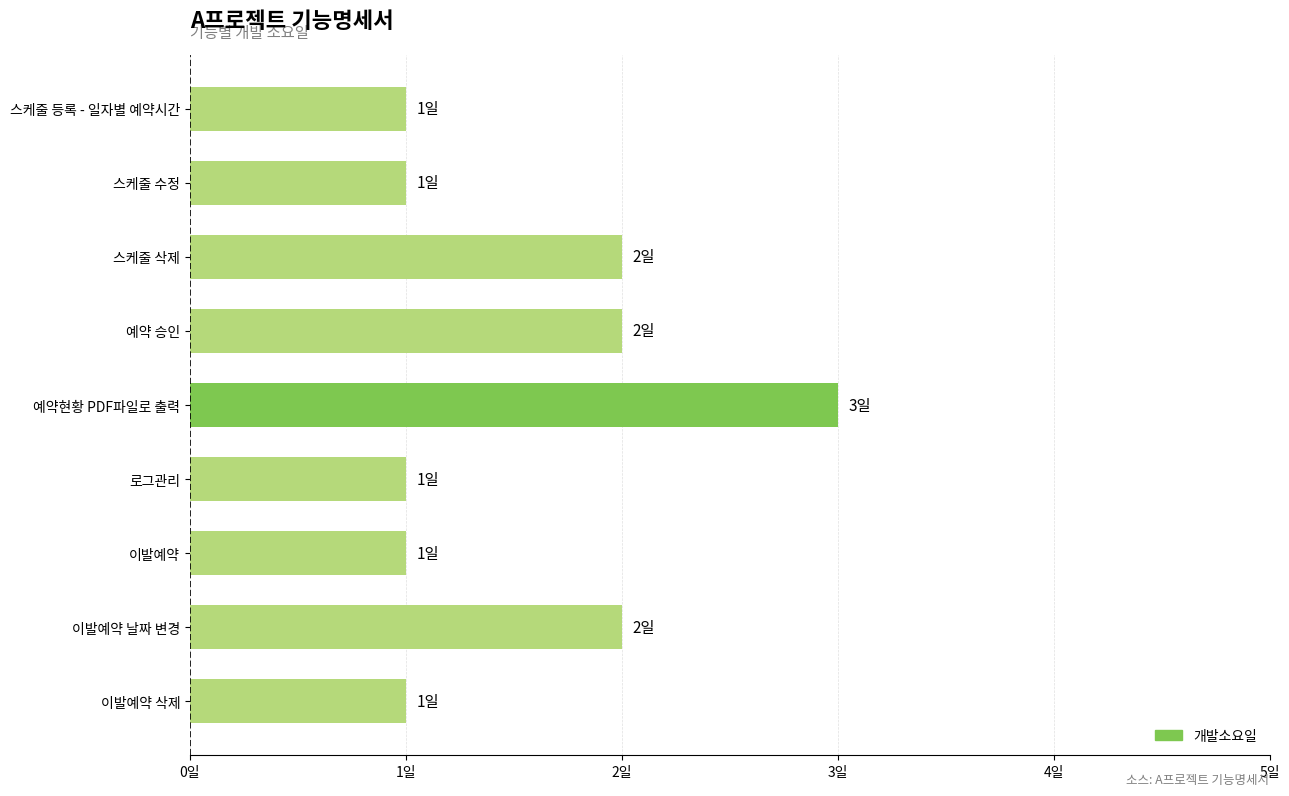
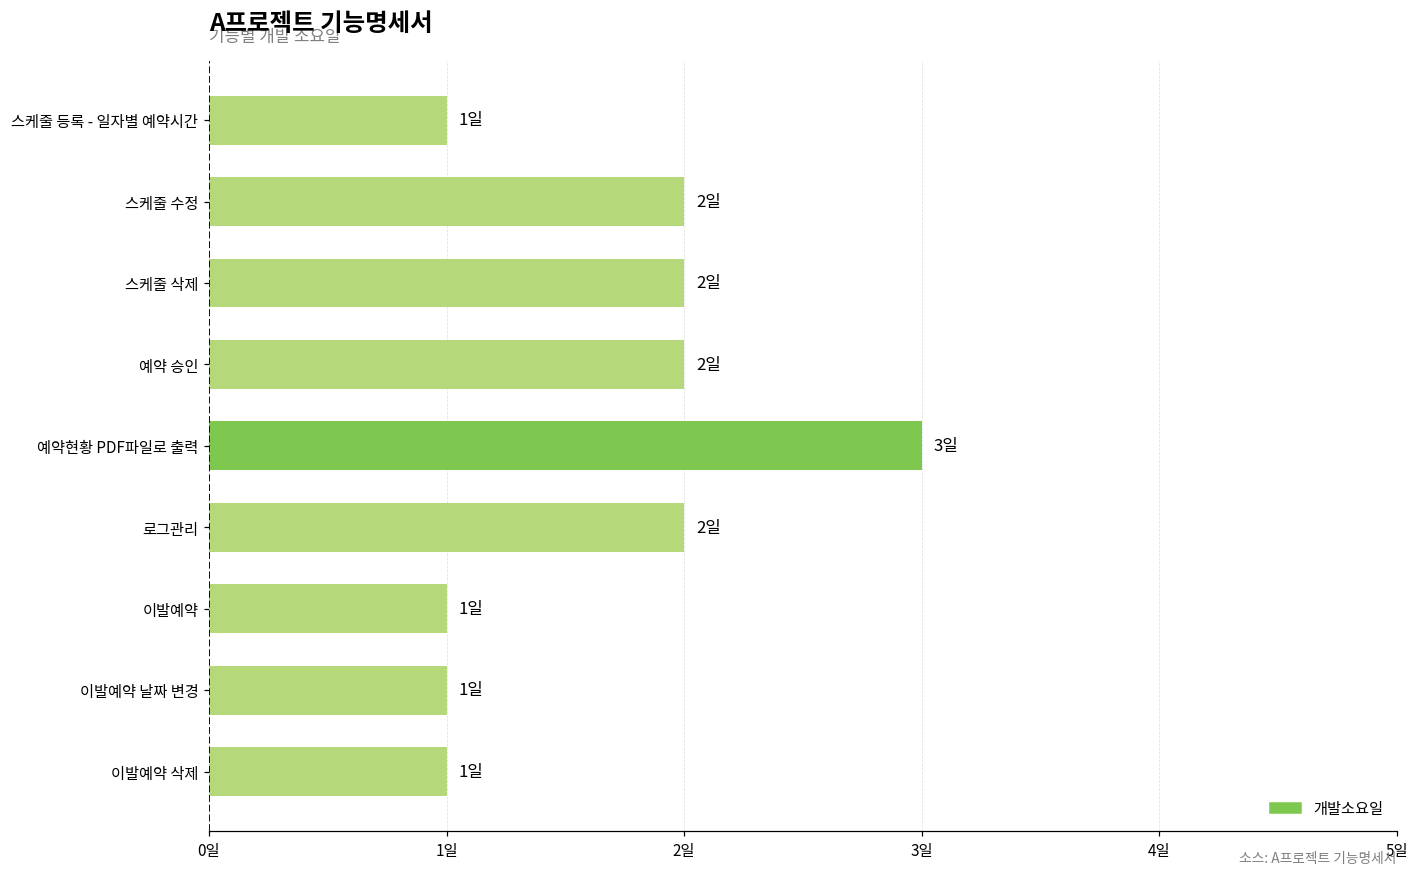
  {
    "스케줄 등록 - 일자별 예약시간": "1일",
-   "스케줄 수정": "1일",
+   "스케줄 수정": "2일",
    "스케줄 삭제": "2일",
    "예약 승인": "2일",
    "예약현황 PDF파일로 출력": "3일",
-   "로그관리": "1일",
+   "로그관리": "2일",
    "이발예약": "1일",
-   "이발예약 날짜 변경": "2일",
+   "이발예약 날짜 변경": "1일",
    "이발예약 삭제": "1일"
  }
